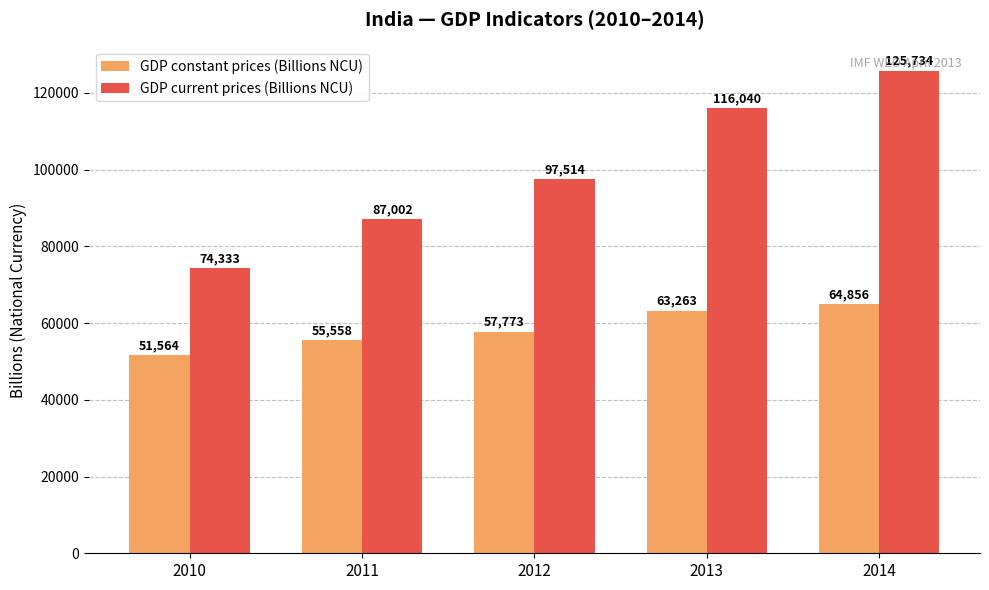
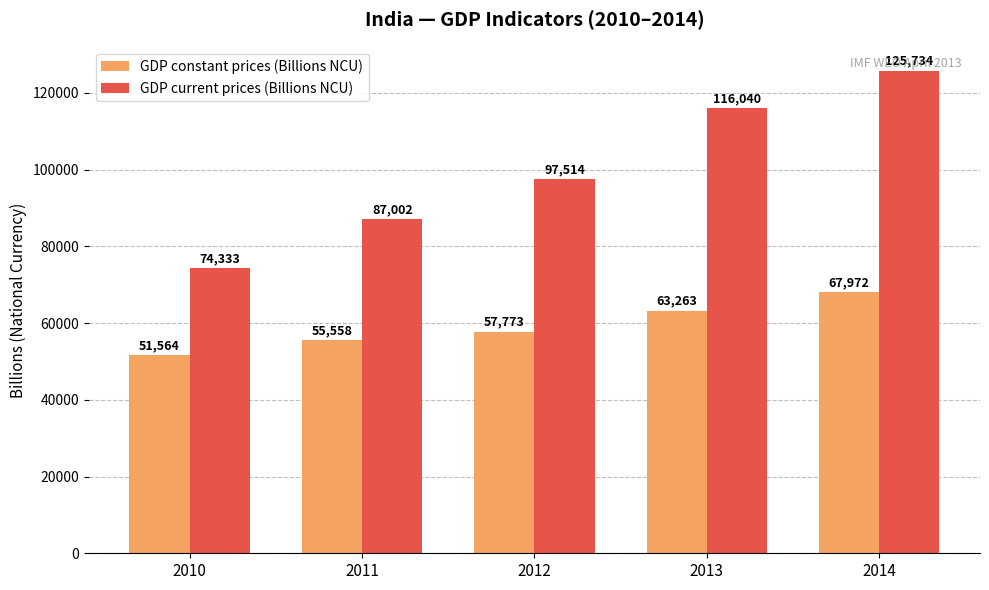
  {
    "GDP constant prices (Billions NCU)": {
      "2010": "51,564",
      "2011": "55,558",
      "2012": "57,773",
      "2013": "63,263",
-     "2014": "64,856"
+     "2014": "67,972"
    },
    "GDP current prices (Billions NCU)": {
      "2010": "74,333",
      "2011": "87,002",
      "2012": "97,514",
      "2013": "116,040"
    }
  }
